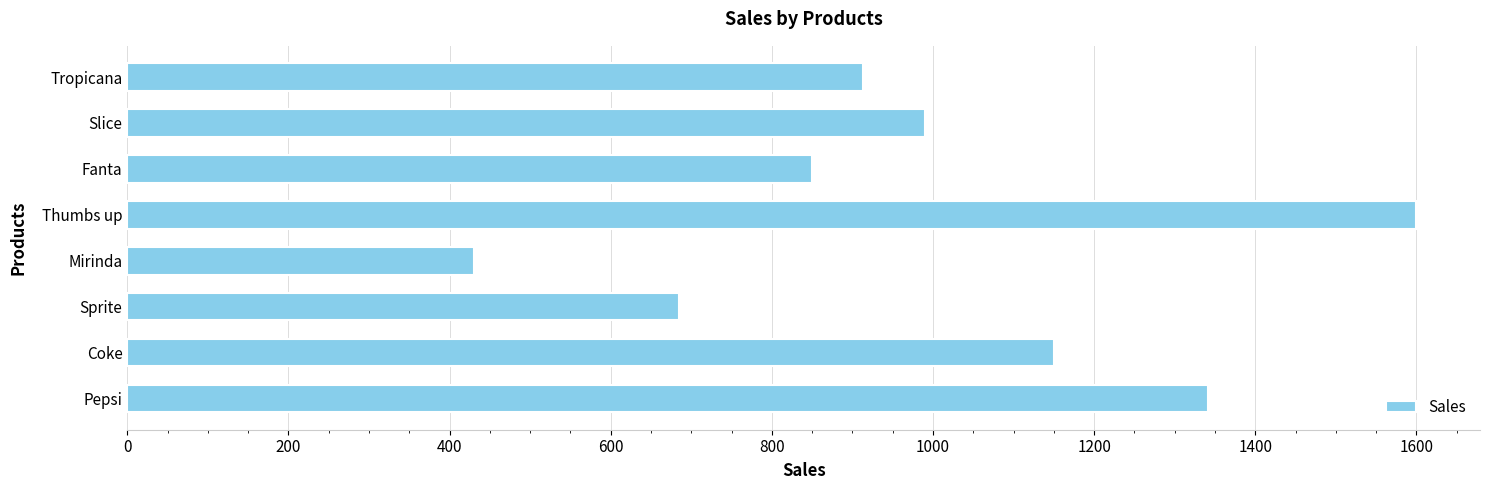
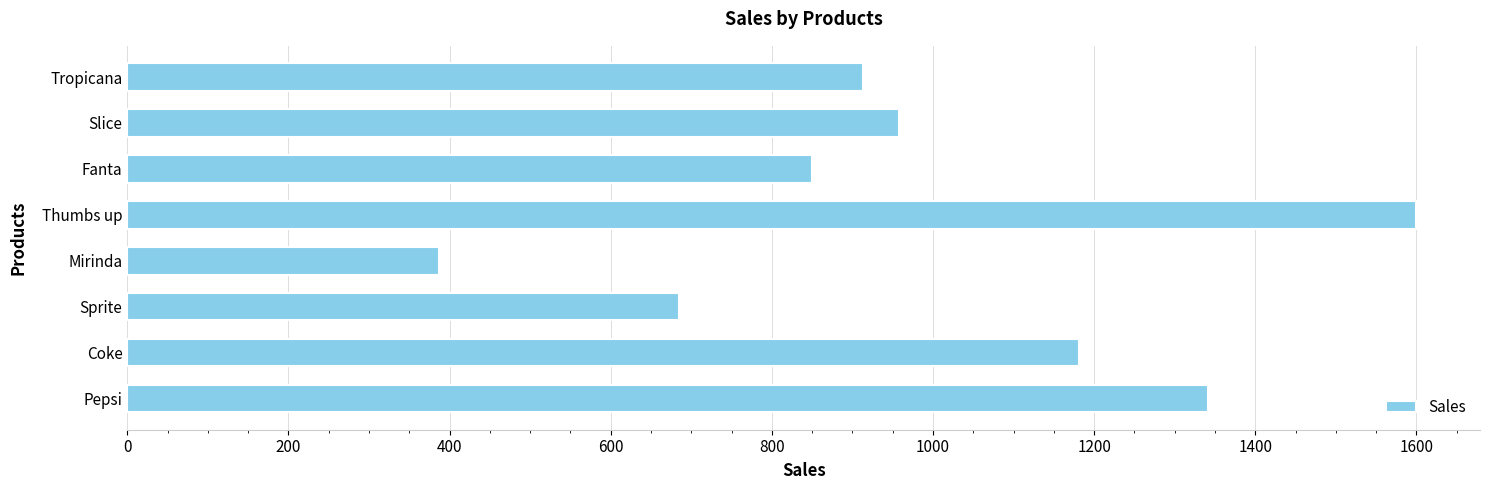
  {
    "Tropicana": 910,
-   "Slice": 990,
+   "Slice": 960,
    "Fanta": 850,
    "Thumbs up": 1600,
-   "Mirinda": 430,
+   "Mirinda": 390,
    "Sprite": 690,
-   "Coke": 1150,
+   "Coke": 1180,
    "Pepsi": 1340
  }
